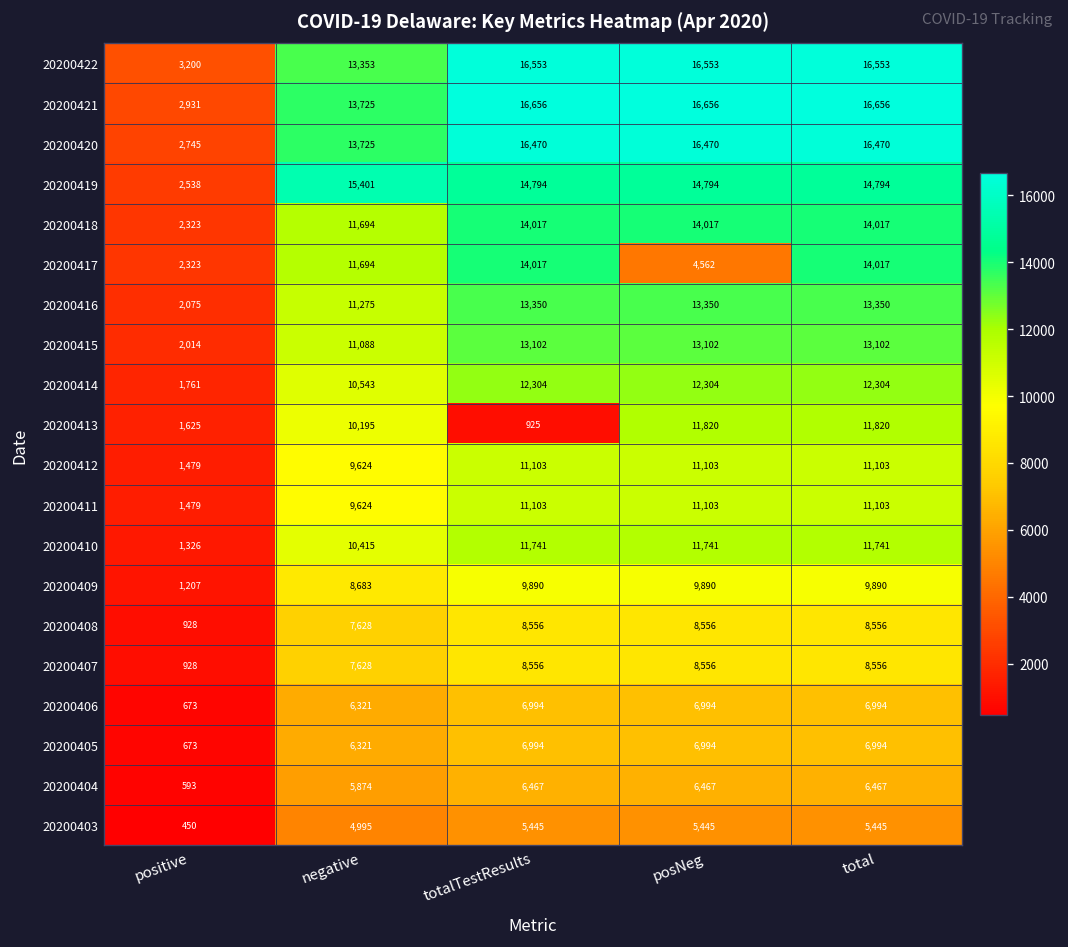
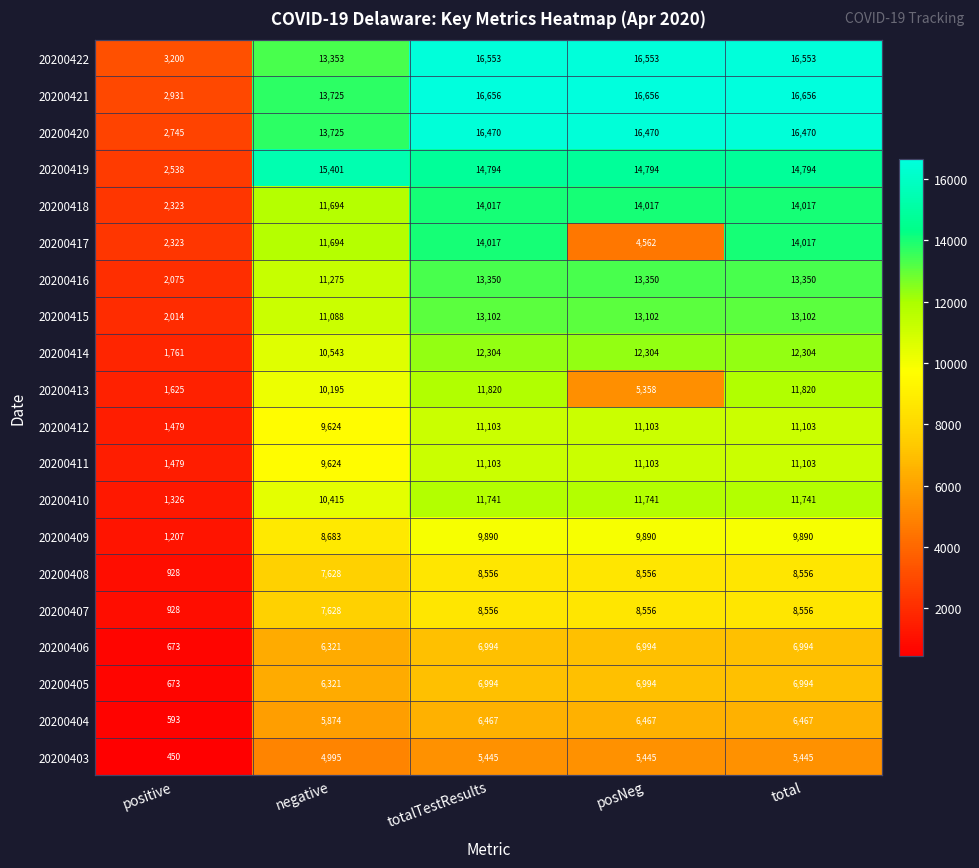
  {
    "20200422": {
      "positive": "3,200",
      "negative": "13,353",
      "totalTestResults": "16,553",
      "posNeg": "16,553",
      "total": "16,553"
    },
    "20200421": {
      "positive": "2,931",
      "negative": "13,725",
      "totalTestResults": "16,656",
      "posNeg": "16,656",
      "total": "16,656"
    },
    "20200420": {
      "positive": "2,745",
      "negative": "13,725",
      "totalTestResults": "16,470",
      "posNeg": "16,470",
      "total": "16,470"
    },
    "20200419": {
      "positive": "2,538",
      "negative": "15,401",
      "totalTestResults": "14,794",
      "posNeg": "14,794",
      "total": "14,794"
    },
    "20200418": {
      "positive": "2,323",
      "negative": "11,694",
      "totalTestResults": "14,017",
      "posNeg": "14,017",
      "total": "14,017"
    },
    "20200417": {
      "positive": "2,323",
      "negative": "11,694",
      "totalTestResults": "14,017",
      "posNeg": "4,562",
      "total": "14,017"
    },
    "20200416": {
      "positive": "2,075",
      "negative": "11,275",
      "totalTestResults": "13,350",
      "posNeg": "13,350",
      "total": "13,350"
    },
    "20200415": {
      "positive": "2,014",
      "negative": "11,088",
      "totalTestResults": "13,102",
      "posNeg": "13,102",
      "total": "13,102"
    },
    "20200414": {
      "positive": "1,761",
      "negative": "10,543",
      "totalTestResults": "12,304",
      "posNeg": "12,304",
      "total": "12,304"
    },
    "20200413": {
      "positive": "1,625",
      "negative": "10,195",
-     "totalTestResults": "925",
-     "posNeg": "11,820",
+     "totalTestResults": "11,820",
+     "posNeg": "5,358",
      "total": "11,820"
    },
    "20200412": {
      "positive": "1,479",
      "negative": "9,624",
      "totalTestResults": "11,103",
      "posNeg": "11,103",
      "total": "11,103"
    },
    "20200411": {
      "positive": "1,479",
      "negative": "9,624",
      "totalTestResults": "11,103",
      "posNeg": "11,103",
      "total": "11,103"
    },
    "20200410": {
      "positive": "1,326",
      "negative": "10,415",
      "totalTestResults": "11,741",
      "posNeg": "11,741",
      "total": "11,741"
    },
    "20200409": {
      "positive": "1,207",
      "negative": "8,683",
      "totalTestResults": "9,890",
      "posNeg": "9,890",
      "total": "9,890"
    },
    "20200408": {
      "positive": "928",
      "negative": "7,628",
      "totalTestResults": "8,556",
      "posNeg": "8,556",
      "total": "8,556"
    },
    "20200407": {
      "positive": "928",
      "negative": "7,628",
      "totalTestResults": "8,556",
      "posNeg": "8,556",
      "total": "8,556"
    },
    "20200406": {
      "positive": "673",
      "negative": "6,321",
      "totalTestResults": "6,994",
      "posNeg": "6,994",
      "total": "6,994"
    },
    "20200405": {
      "positive": "673",
      "negative": "6,321",
      "totalTestResults": "6,994",
      "posNeg": "6,994",
      "total": "6,994"
    },
    "20200404": {
      "positive": "593",
      "negative": "5,874",
      "totalTestResults": "6,467",
      "posNeg": "6,467",
      "total": "6,467"
    },
    "20200403": {
      "positive": "450",
      "negative": "4,995",
      "totalTestResults": "5,445",
      "posNeg": "5,445",
      "total": "5,445"
    }
  }
